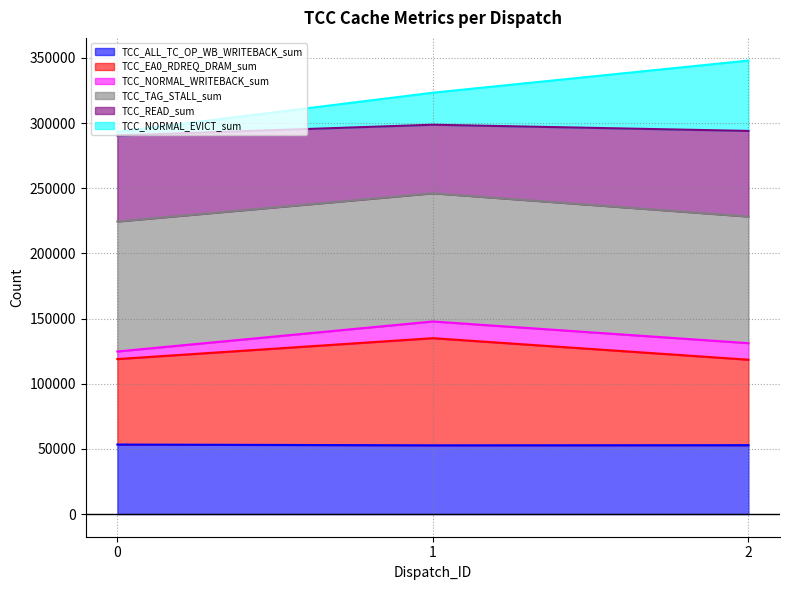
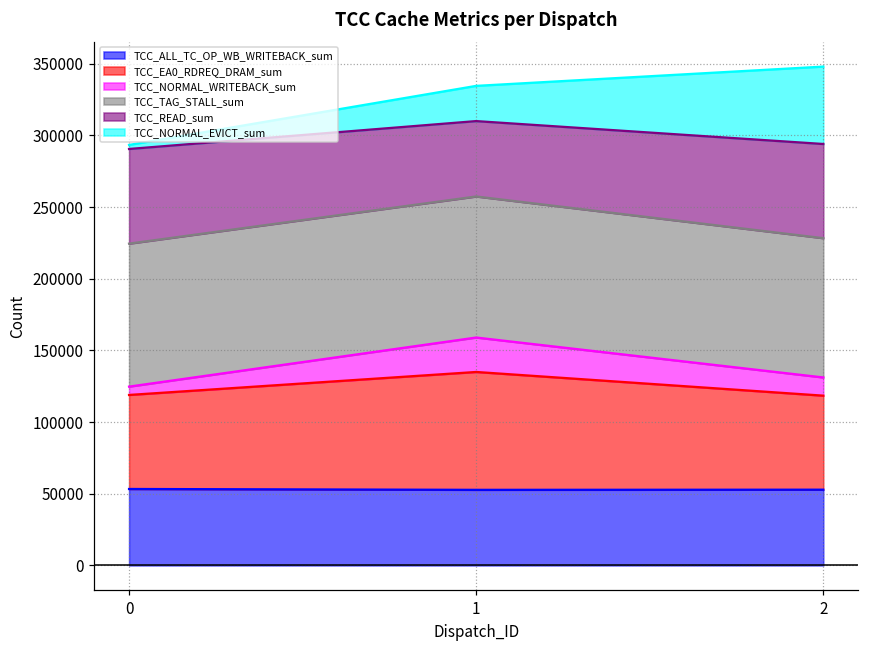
  {
    "TCC_ALL_TC_OP_WB_WRITEBACK_sum": {
      "0": 53000,
      "1": 53000,
      "2": 53000
    },
    "TCC_EA0_RDREQ_DRAM_sum": {
      "0": 66000,
      "1": 82000,
      "2": 66000
    },
    "TCC_NORMAL_WRITEBACK_sum": {
      "0": 6000,
-     "1": 13000,
+     "1": 24000,
      "2": 13000
    },
    "TCC_TAG_STALL_sum": {
      "0": 100000,
      "1": 98000,
      "2": 97000
    },
    "TCC_READ_sum": {
      "0": 66000,
      "1": 53000,
      "2": 66000
    },
    "TCC_NORMAL_EVICT_sum": {
      "1": 25000,
      "2": 54000
    }
  }
